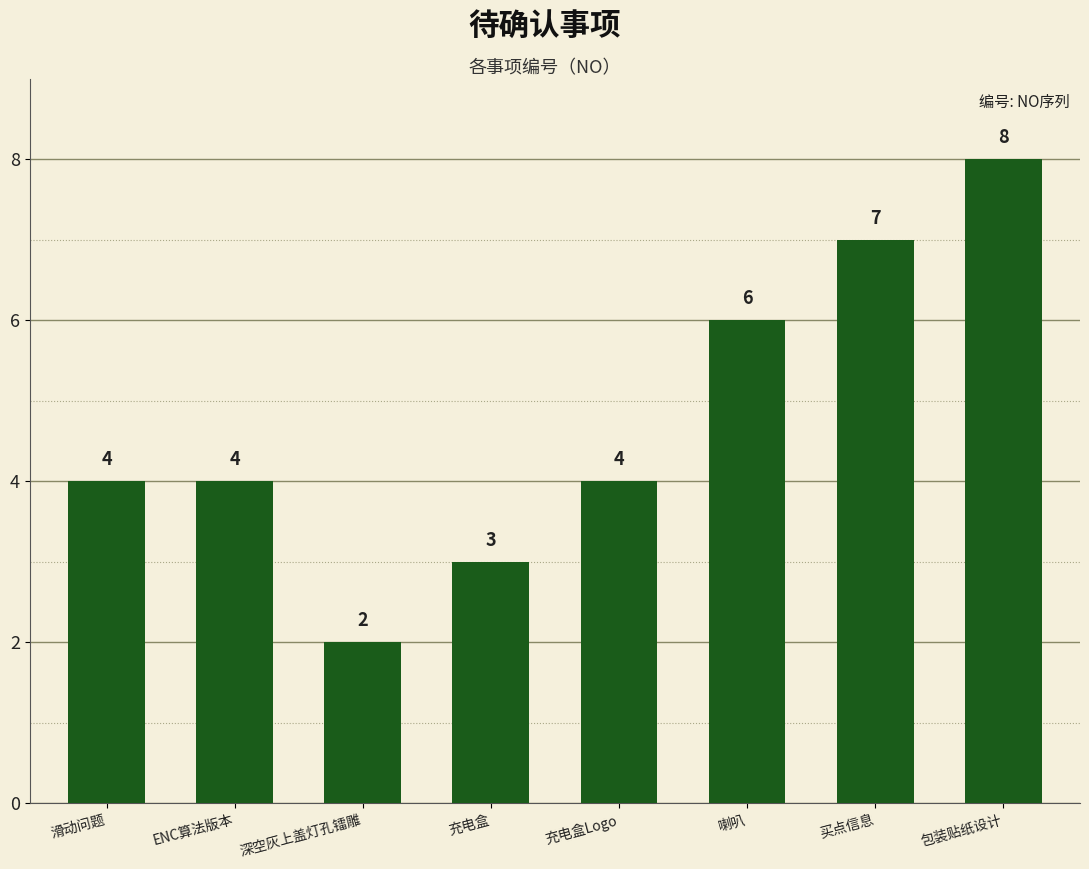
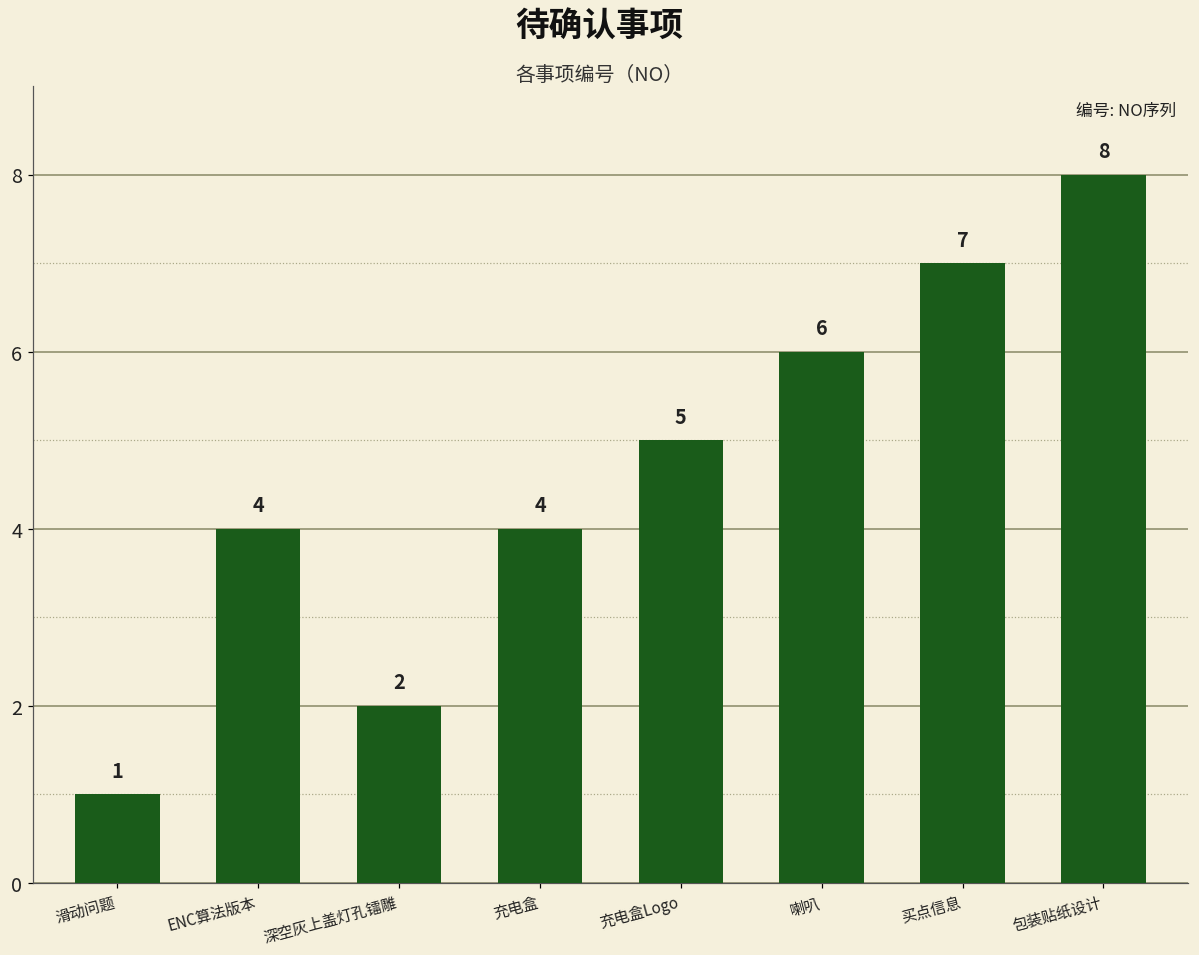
  {
-   "滑动问题": 4,
+   "滑动问题": 1,
    "ENC算法版本": 4,
    "深空灰上盖灯孔镭雕": 2,
-   "充电盒": 3,
-   "充电盒Logo": 4,
+   "充电盒": 4,
+   "充电盒Logo": 5,
    "喇叭": 6,
    "买点信息": 7,
    "包装贴纸设计": 8
  }
